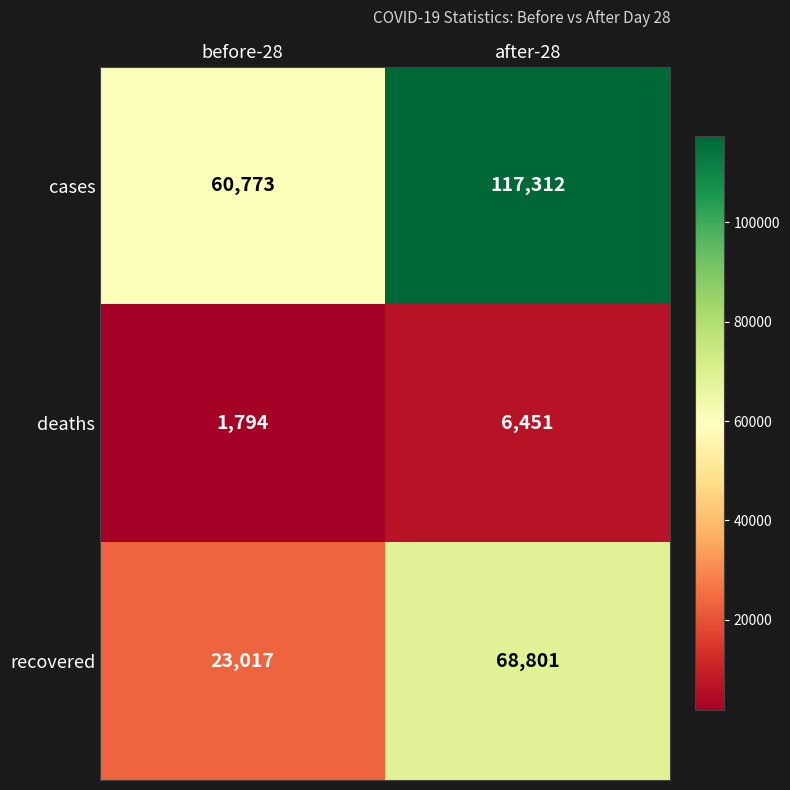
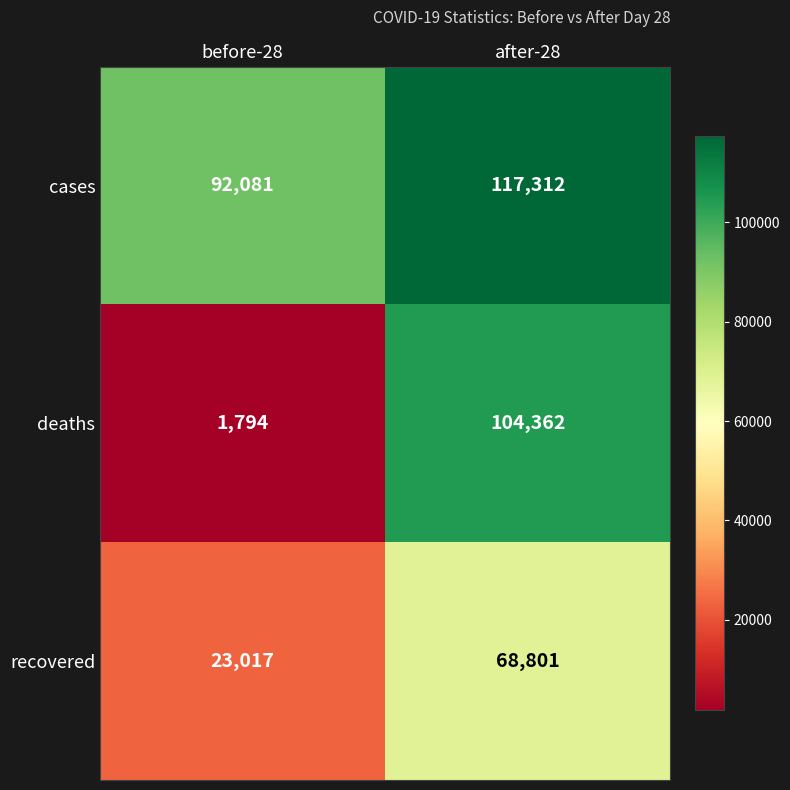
  {
    "cases": {
-     "before-28": "60,773",
+     "before-28": "92,081",
      "after-28": "117,312"
    },
    "deaths": {
      "before-28": "1,794",
-     "after-28": "6,451"
+     "after-28": "104,362"
    },
    "recovered": {
      "before-28": "23,017",
      "after-28": "68,801"
    }
  }
